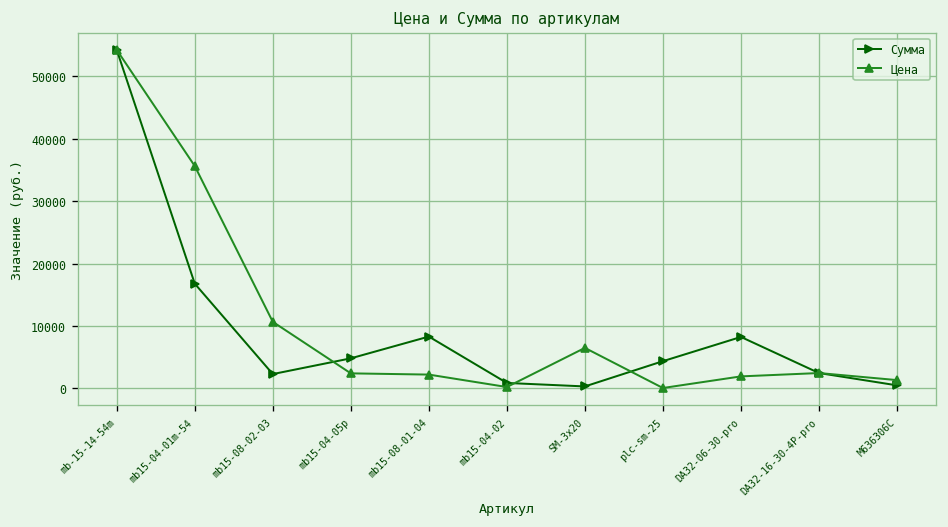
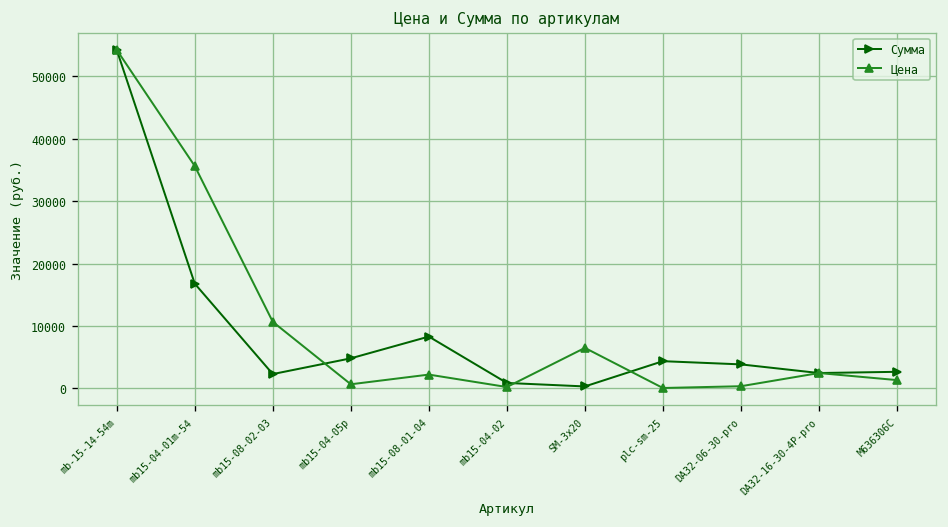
  {
    "Сумма": {
      "mb15-04-01m-54": 17000,
      "mb15-08-02-03": 2000,
      "mb15-04-05p": 5000,
      "mb15-08-01-04": 8000,
      "mb15-04-02": 1000,
      "SM-3x20": 0,
      "plc-sm-25": 4000,
-     "DA32-06-30-pro": 8000,
-     "M636306C": 0
+     "DA32-06-30-pro": 4000,
+     "M636306C": 3000
    },
    "Цена": {
      "mb15-04-01m-54": 36000,
      "mb15-08-02-03": 11000,
-     "mb15-04-05p": 2000,
+     "mb15-04-05p": 1000,
      "mb15-08-01-04": 2000,
      "mb15-04-02": 0,
      "SM-3x20": 6000,
      "plc-sm-25": 0,
-     "DA32-06-30-pro": 2000,
+     "DA32-06-30-pro": 0,
      "M636306C": 1000
    }
  }
